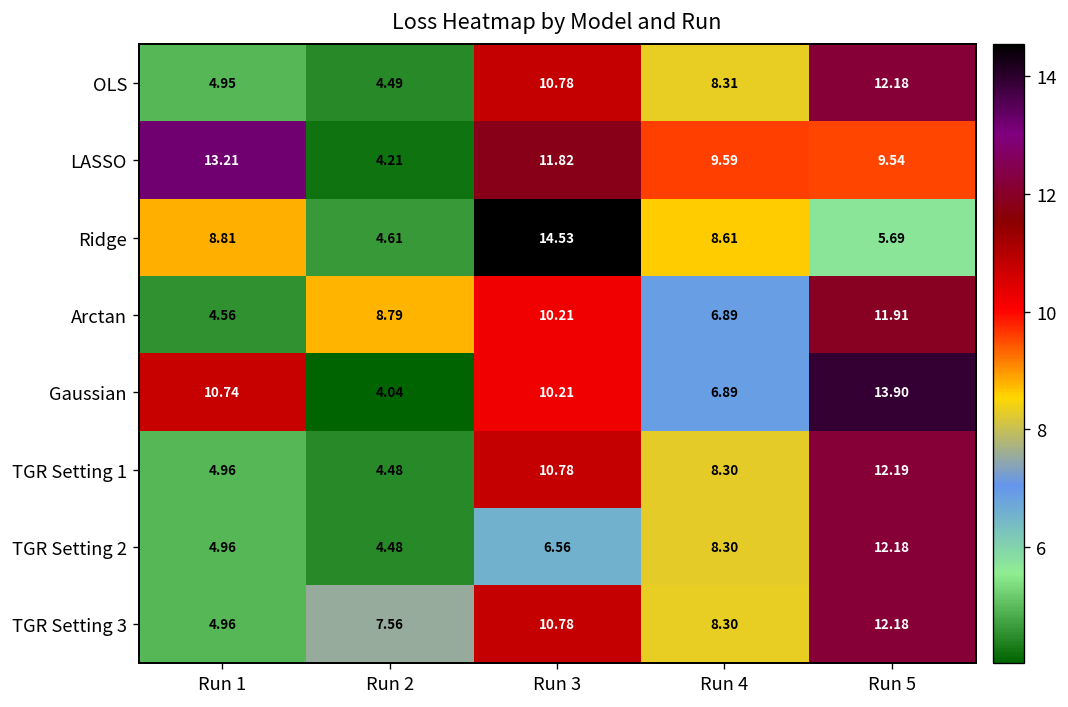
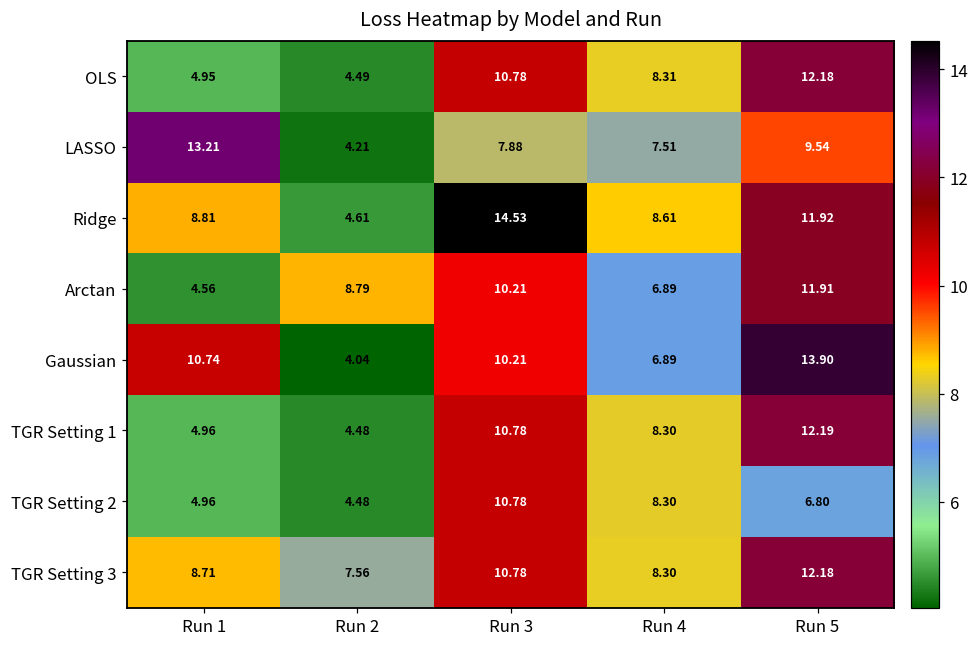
  {
    "OLS": {
      "Run 1": 4.95,
      "Run 2": 4.49,
      "Run 3": 10.78,
      "Run 4": 8.31,
      "Run 5": 12.18
    },
    "LASSO": {
      "Run 1": 13.21,
      "Run 2": 4.21,
-     "Run 3": 11.82,
-     "Run 4": 9.59,
+     "Run 3": 7.88,
+     "Run 4": 7.51,
      "Run 5": 9.54
    },
    "Ridge": {
      "Run 1": 8.81,
      "Run 2": 4.61,
      "Run 3": 14.53,
      "Run 4": 8.61,
-     "Run 5": 5.69
+     "Run 5": 11.92
    },
    "Arctan": {
      "Run 1": 4.56,
      "Run 2": 8.79,
      "Run 3": 10.21,
      "Run 4": 6.89,
      "Run 5": 11.91
    },
    "Gaussian": {
      "Run 1": 10.74,
      "Run 2": 4.04,
      "Run 3": 10.21,
      "Run 4": 6.89,
      "Run 5": 13.90
    },
    "TGR Setting 1": {
      "Run 1": 4.96,
      "Run 2": 4.48,
      "Run 3": 10.78,
      "Run 4": 8.30,
      "Run 5": 12.19
    },
    "TGR Setting 2": {
      "Run 1": 4.96,
      "Run 2": 4.48,
-     "Run 3": 6.56,
+     "Run 3": 10.78,
      "Run 4": 8.30,
-     "Run 5": 12.18
+     "Run 5": 6.80
    },
    "TGR Setting 3": {
-     "Run 1": 4.96,
+     "Run 1": 8.71,
      "Run 2": 7.56,
      "Run 3": 10.78,
      "Run 4": 8.30,
      "Run 5": 12.18
    }
  }
